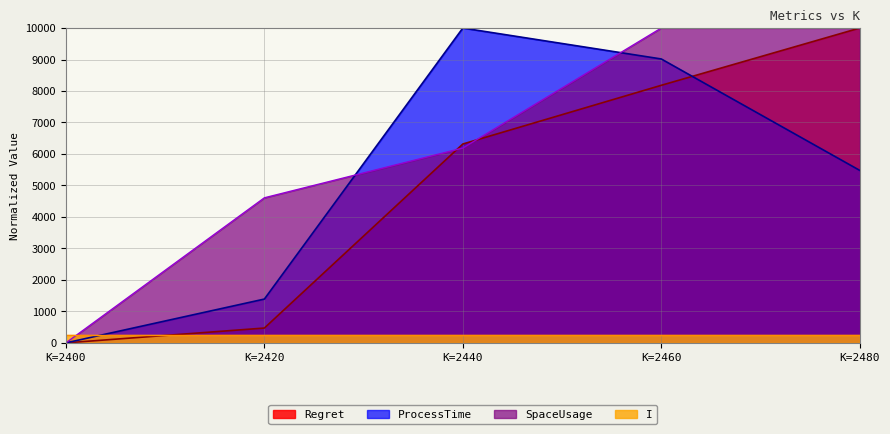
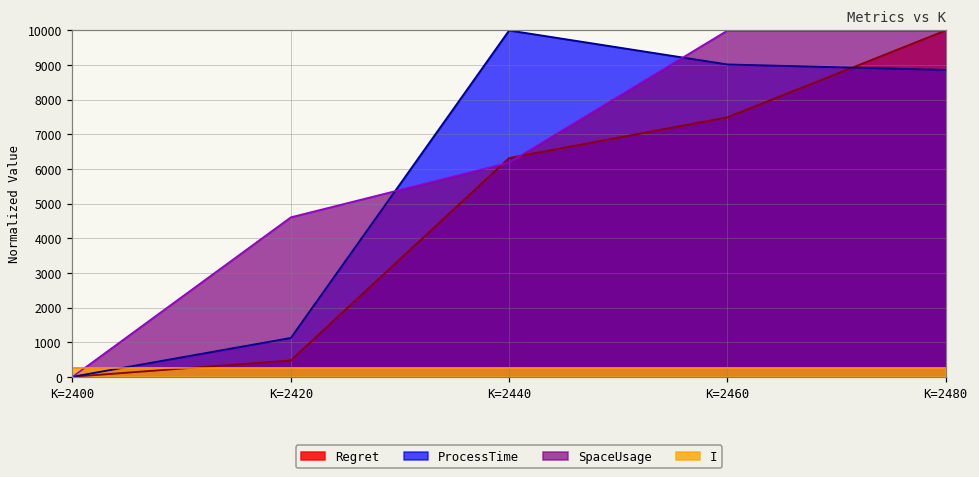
  {
    "Regret": {
      "K=2420": 500,
      "K=2440": 6300,
-     "K=2460": 8200
+     "K=2460": 7500
    },
    "ProcessTime": {
-     "K=2420": 1400,
+     "K=2420": 1100,
      "K=2440": 10000,
      "K=2460": 9000,
-     "K=2480": 5500
+     "K=2480": 8900
    },
    "SpaceUsage": {
      "K=2420": 4600,
      "K=2440": 6200,
      "K=2460": 10000
    },
    "I": {
      "K=2400": 300,
      "K=2420": 300,
      "K=2440": 300,
      "K=2460": 300,
      "K=2480": 300
    }
  }
